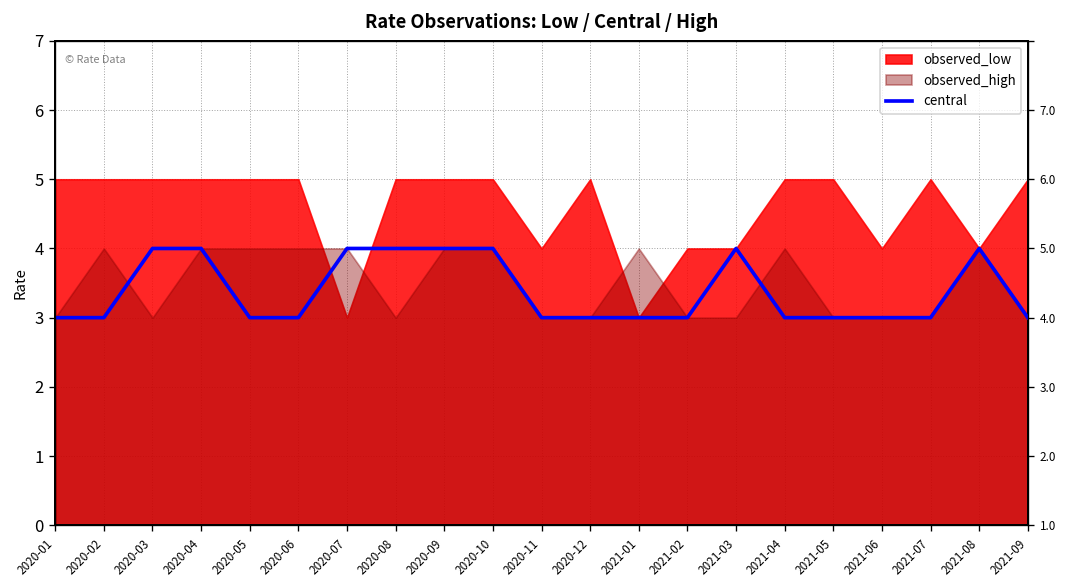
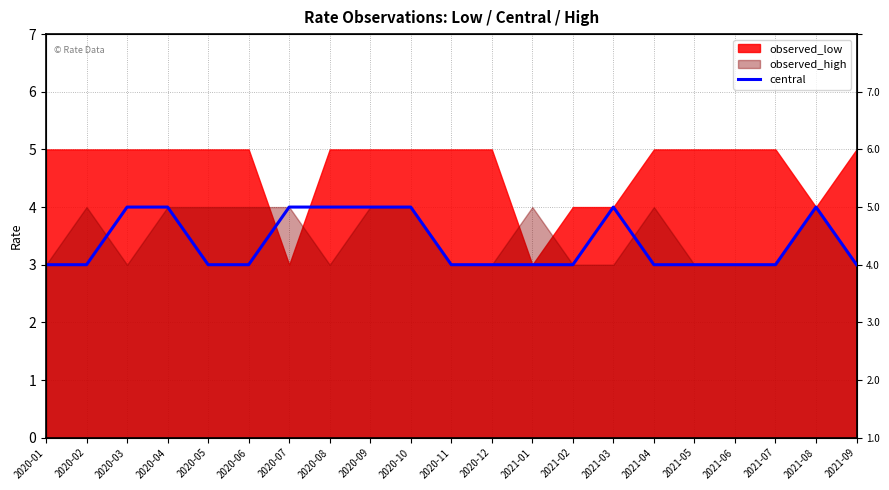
  {
    "observed_low": {
      "2020-01": 5,
      "2020-02": 5,
      "2020-03": 5,
      "2020-04": 5,
      "2020-05": 5,
      "2020-06": 5,
      "2020-07": 3,
      "2020-08": 5,
      "2020-09": 5,
      "2020-10": 5,
-     "2020-11": 4,
+     "2020-11": 5,
      "2020-12": 5,
      "2021-02": 4,
      "2021-04": 5,
      "2021-05": 5,
-     "2021-06": 4,
+     "2021-06": 5,
      "2021-07": 5,
      "2021-09": 5
    },
    "central": {
      "2020-02": 3,
      "2020-03": 4,
      "2020-05": 3,
      "2020-06": 3,
      "2020-08": 4,
      "2021-04": 3
    },
    "observed_high": {
      "2020-02": 4,
      "2020-03": 3,
      "2020-05": 4,
      "2020-06": 4,
      "2020-08": 3,
      "2021-01": 4,
      "2021-03": 3,
      "2021-04": 4
    }
  }
